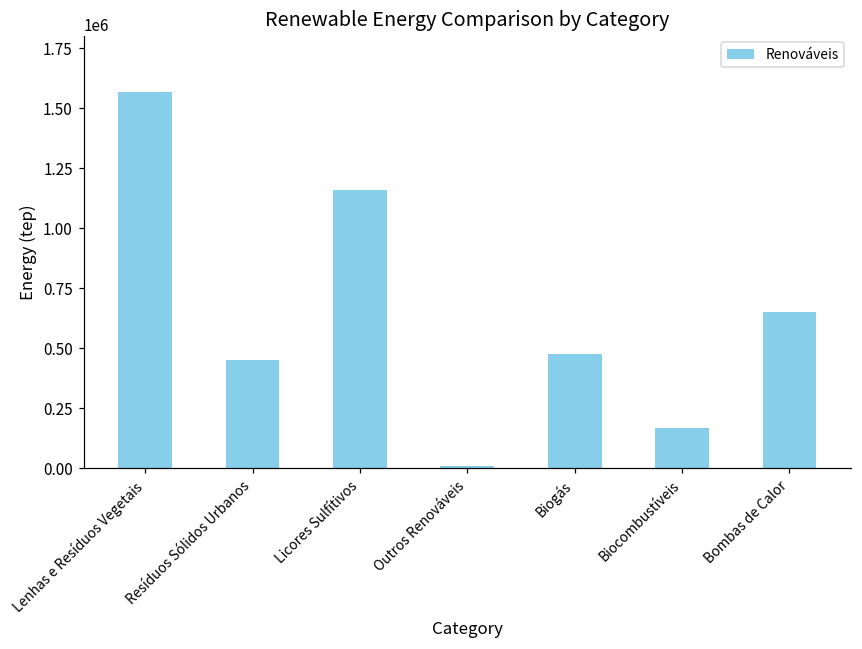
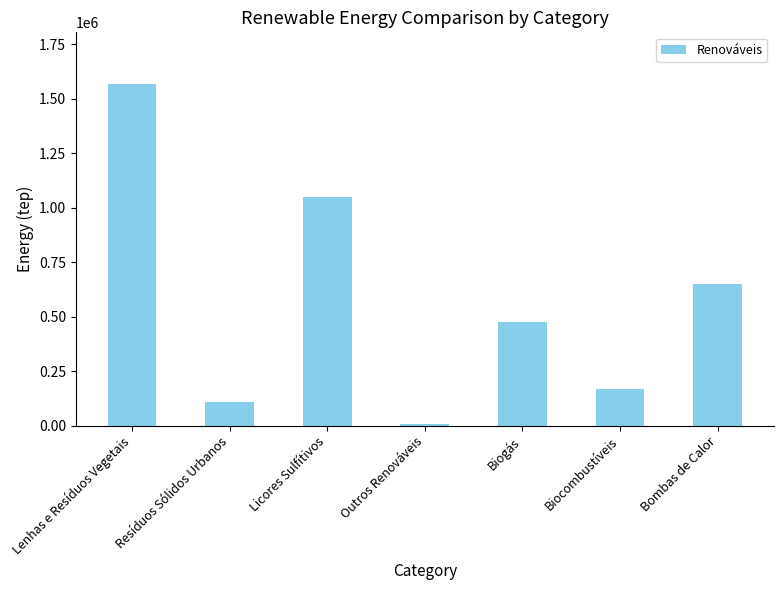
  {
    "Lenhas e Resíduos Vegetais": 1570000,
-   "Resíduos Sólidos Urbanos": 450000,
-   "Licores Sulfítivos": 1160000,
+   "Resíduos Sólidos Urbanos": 110000,
+   "Licores Sulfítivos": 1050000,
    "Biogás": 480000,
    "Biocombustíveis": 170000,
    "Bombas de Calor": 650000
  }
